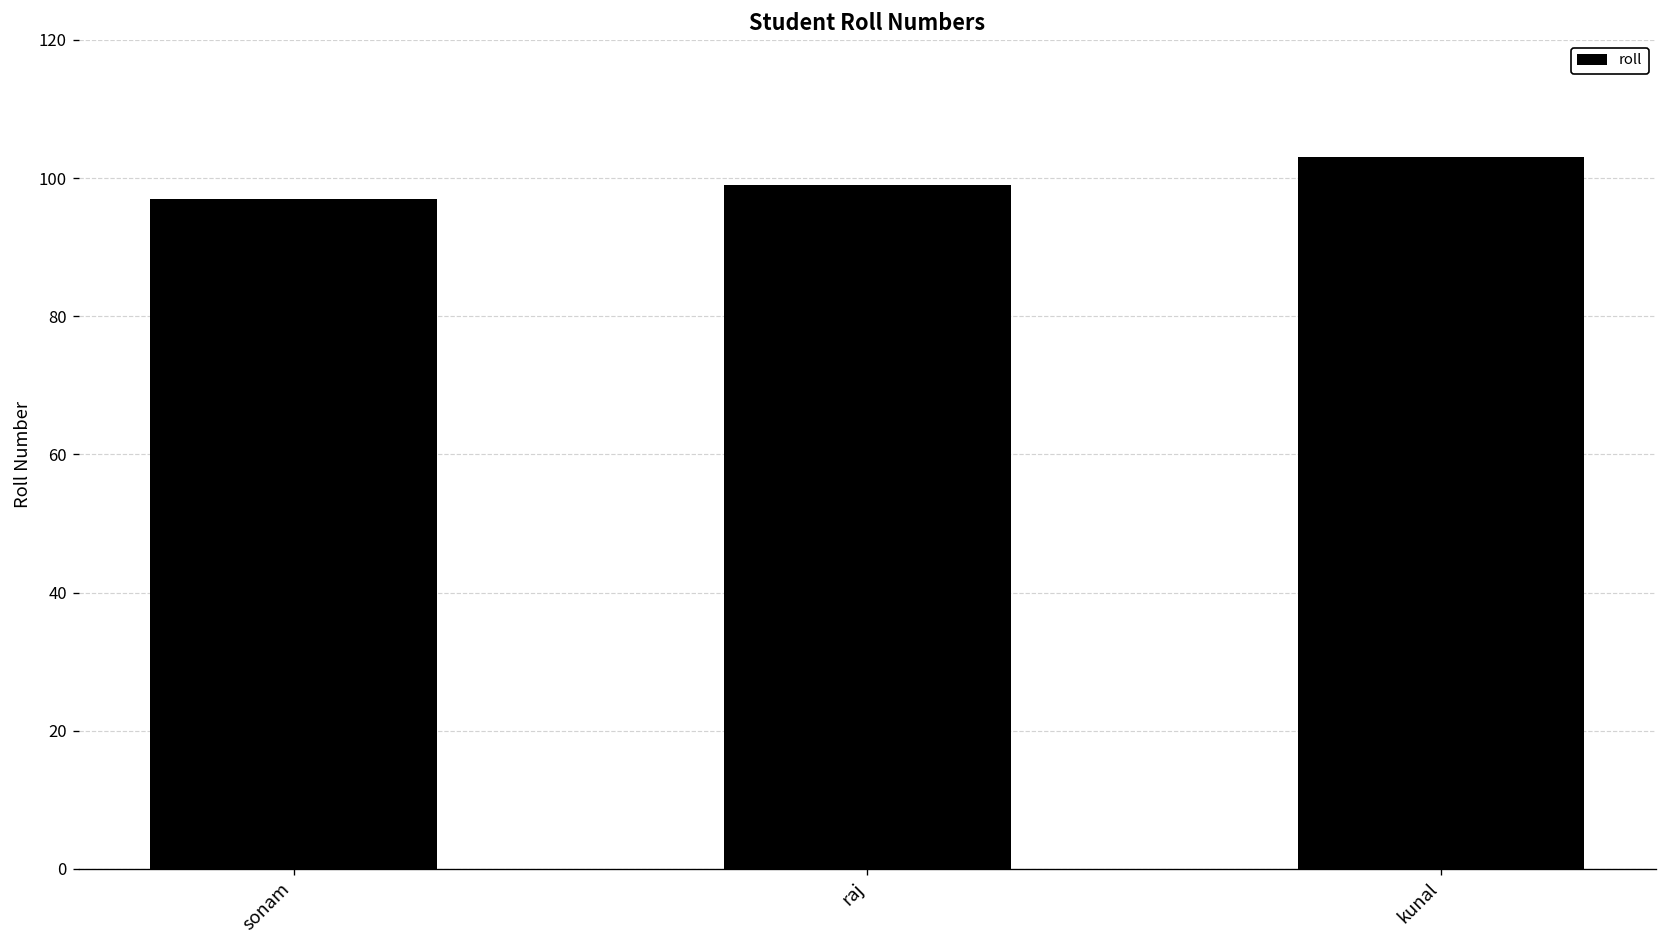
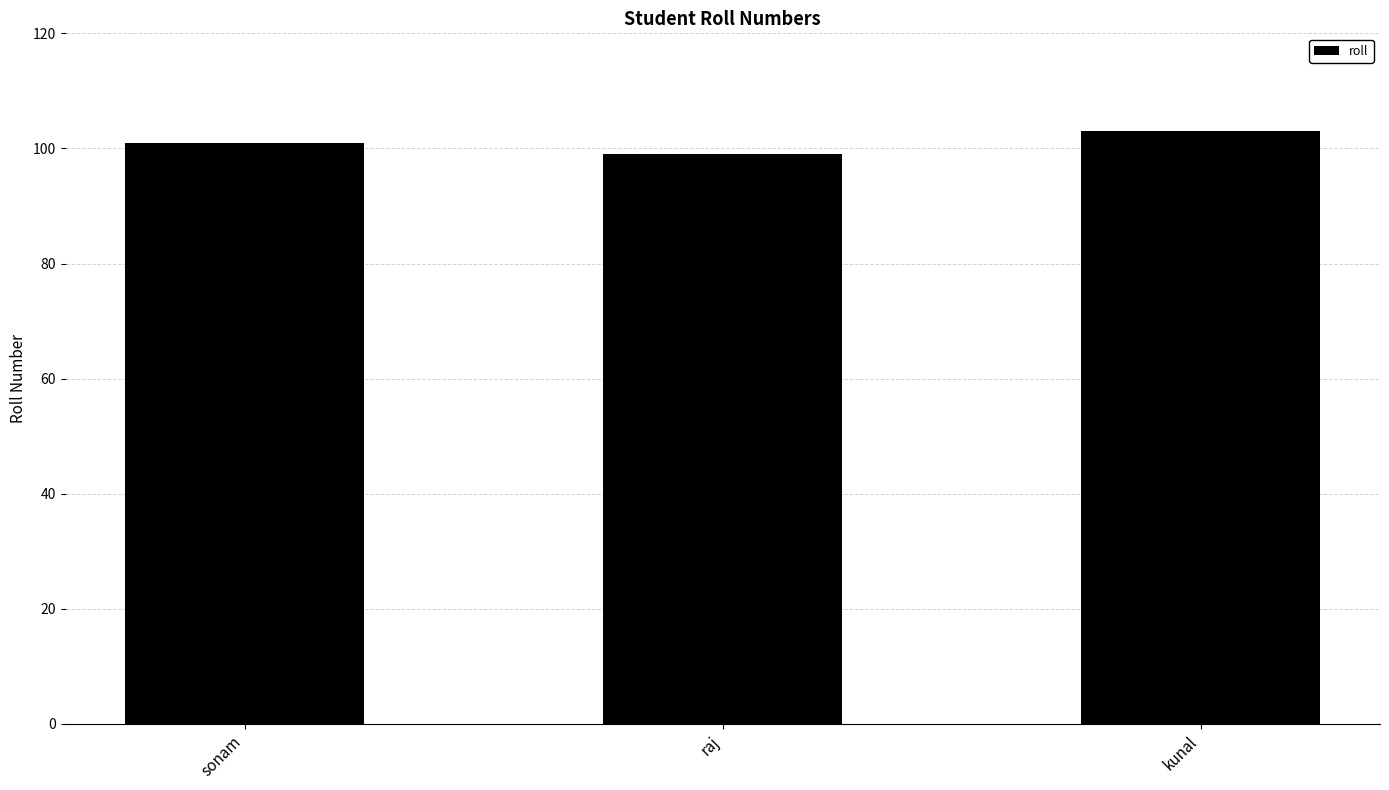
  {
-   "sonam": 97,
+   "sonam": 101,
    "raj": 99,
    "kunal": 103
  }
